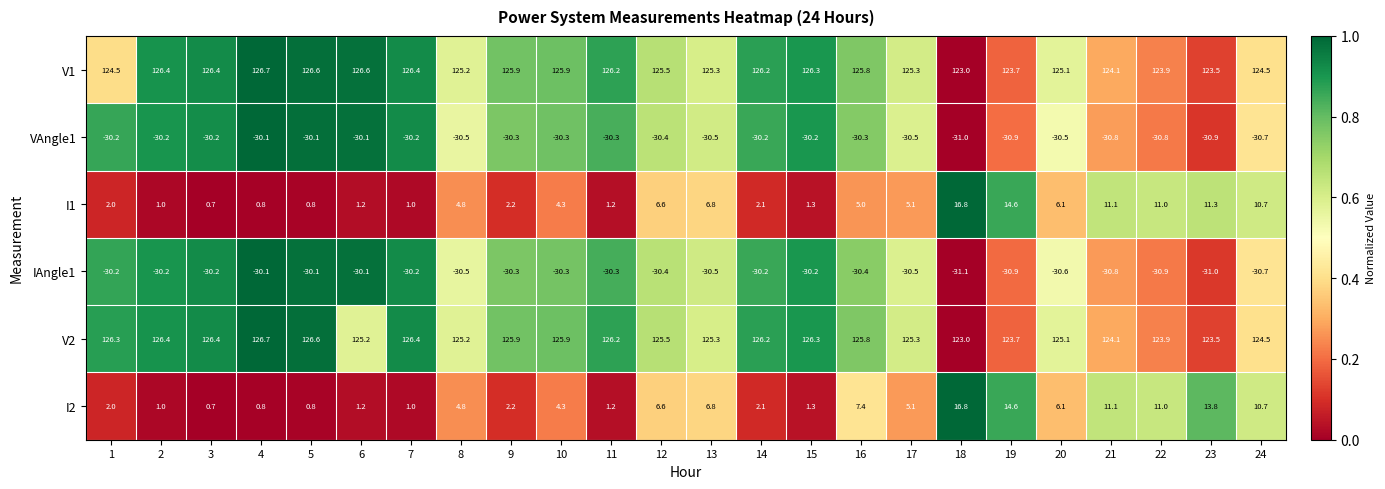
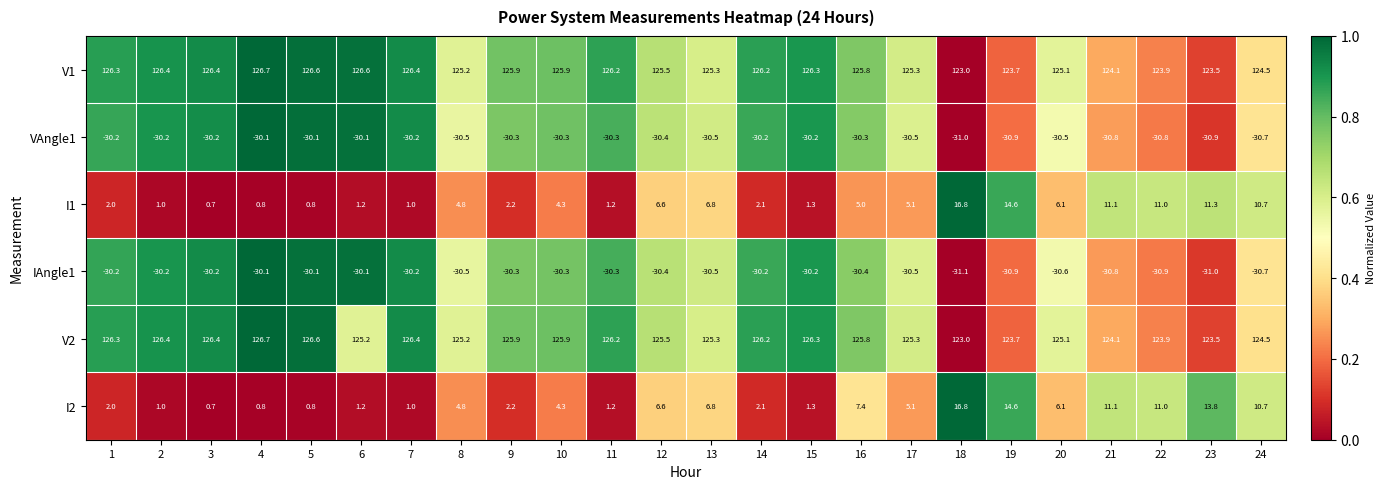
  {
    "V1": {
-     "1": 124.5,
+     "1": 126.3,
      "2": 126.4,
      "3": 126.4,
      "4": 126.7,
      "5": 126.6,
      "6": 126.6,
      "7": 126.4,
      "8": 125.2,
      "9": 125.9,
      "10": 125.9,
      "11": 126.2,
      "12": 125.5,
      "13": 125.3,
      "14": 126.2,
      "15": 126.3,
      "16": 125.8,
      "17": 125.3,
      "18": 123.0,
      "19": 123.7,
      "20": 125.1,
      "21": 124.1,
      "22": 123.9,
      "23": 123.5,
      "24": 124.5
    },
    "VAngle1": {
      "1": -30.2,
      "2": -30.2,
      "3": -30.2,
      "4": -30.1,
      "5": -30.1,
      "6": -30.1,
      "7": -30.2,
      "8": -30.5,
      "9": -30.3,
      "10": -30.3,
      "11": -30.3,
      "12": -30.4,
      "13": -30.5,
      "14": -30.2,
      "15": -30.2,
      "16": -30.3,
      "17": -30.5,
      "18": -31.0,
      "19": -30.9,
      "20": -30.5,
      "21": -30.8,
      "22": -30.8,
      "23": -30.9,
      "24": -30.7
    },
    "I1": {
      "1": 2.0,
      "2": 1.0,
      "3": 0.7,
      "4": 0.8,
      "5": 0.8,
      "6": 1.2,
      "7": 1.0,
      "8": 4.8,
      "9": 2.2,
      "10": 4.3,
      "11": 1.2,
      "12": 6.6,
      "13": 6.8,
      "14": 2.1,
      "15": 1.3,
      "16": 5.0,
      "17": 5.1,
      "18": 16.8,
      "19": 14.6,
      "20": 6.1,
      "21": 11.1,
      "22": 11.0,
      "23": 11.3,
      "24": 10.7
    },
    "IAngle1": {
      "1": -30.2,
      "2": -30.2,
      "3": -30.2,
      "4": -30.1,
      "5": -30.1,
      "6": -30.1,
      "7": -30.2,
      "8": -30.5,
      "9": -30.3,
      "10": -30.3,
      "11": -30.3,
      "12": -30.4,
      "13": -30.5,
      "14": -30.2,
      "15": -30.2,
      "16": -30.4,
      "17": -30.5,
      "18": -31.1,
      "19": -30.9,
      "20": -30.6,
      "21": -30.8,
      "22": -30.9,
      "23": -31.0,
      "24": -30.7
    },
    "V2": {
      "1": 126.3,
      "2": 126.4,
      "3": 126.4,
      "4": 126.7,
      "5": 126.6,
      "6": 125.2,
      "7": 126.4,
      "8": 125.2,
      "9": 125.9,
      "10": 125.9,
      "11": 126.2,
      "12": 125.5,
      "13": 125.3,
      "14": 126.2,
      "15": 126.3,
      "16": 125.8,
      "17": 125.3,
      "18": 123.0,
      "19": 123.7,
      "20": 125.1,
      "21": 124.1,
      "22": 123.9,
      "23": 123.5,
      "24": 124.5
    },
    "I2": {
      "1": 2.0,
      "2": 1.0,
      "3": 0.7,
      "4": 0.8,
      "5": 0.8,
      "6": 1.2,
      "7": 1.0,
      "8": 4.8,
      "9": 2.2,
      "10": 4.3,
      "11": 1.2,
      "12": 6.6,
      "13": 6.8,
      "14": 2.1,
      "15": 1.3,
      "16": 7.4,
      "17": 5.1,
      "18": 16.8,
      "19": 14.6,
      "20": 6.1,
      "21": 11.1,
      "22": 11.0,
      "23": 13.8,
      "24": 10.7
    }
  }
